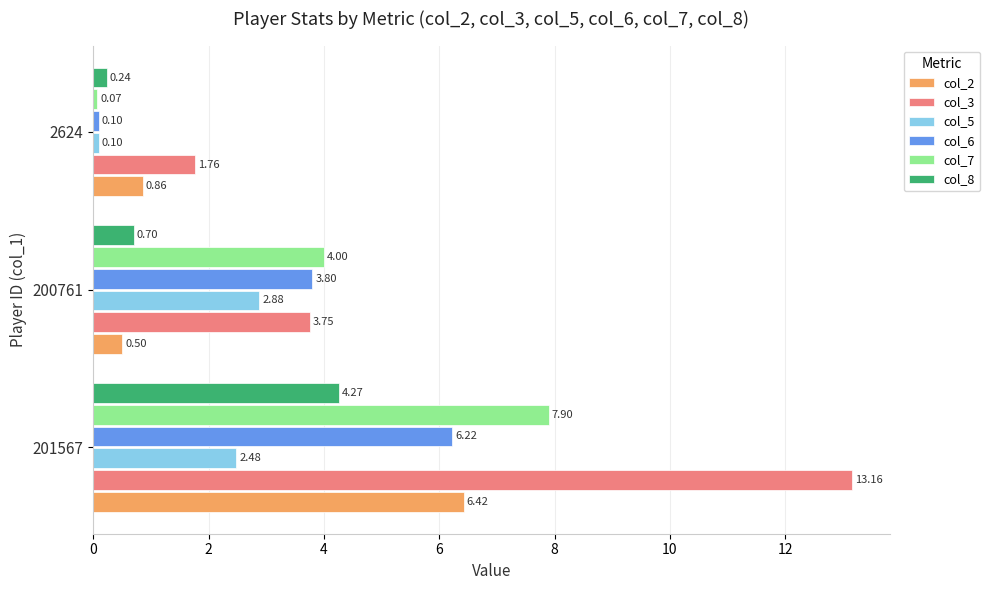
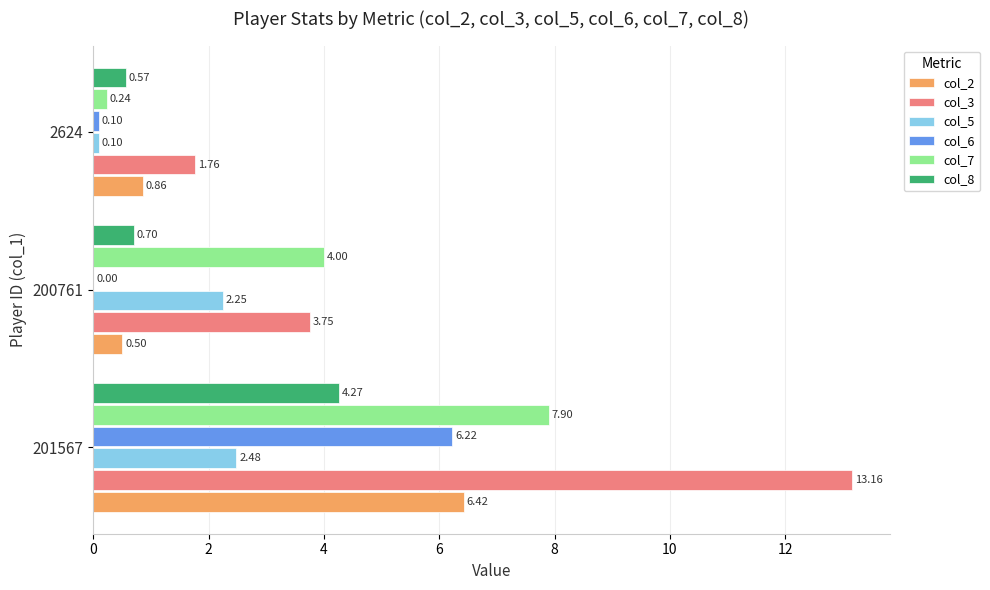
  {
    "col_5": {
      "2624": 0.10,
-     "200761": 2.88,
+     "200761": 2.25,
      "201567": 2.48
    },
    "col_6": {
      "2624": 0.10,
-     "200761": 3.80,
+     "200761": 0.00,
      "201567": 6.22
    },
    "col_7": {
-     "2624": 0.07,
+     "2624": 0.24,
      "200761": 4.00,
      "201567": 7.90
    },
    "col_8": {
-     "2624": 0.24,
+     "2624": 0.57,
      "200761": 0.70,
      "201567": 4.27
    }
  }
